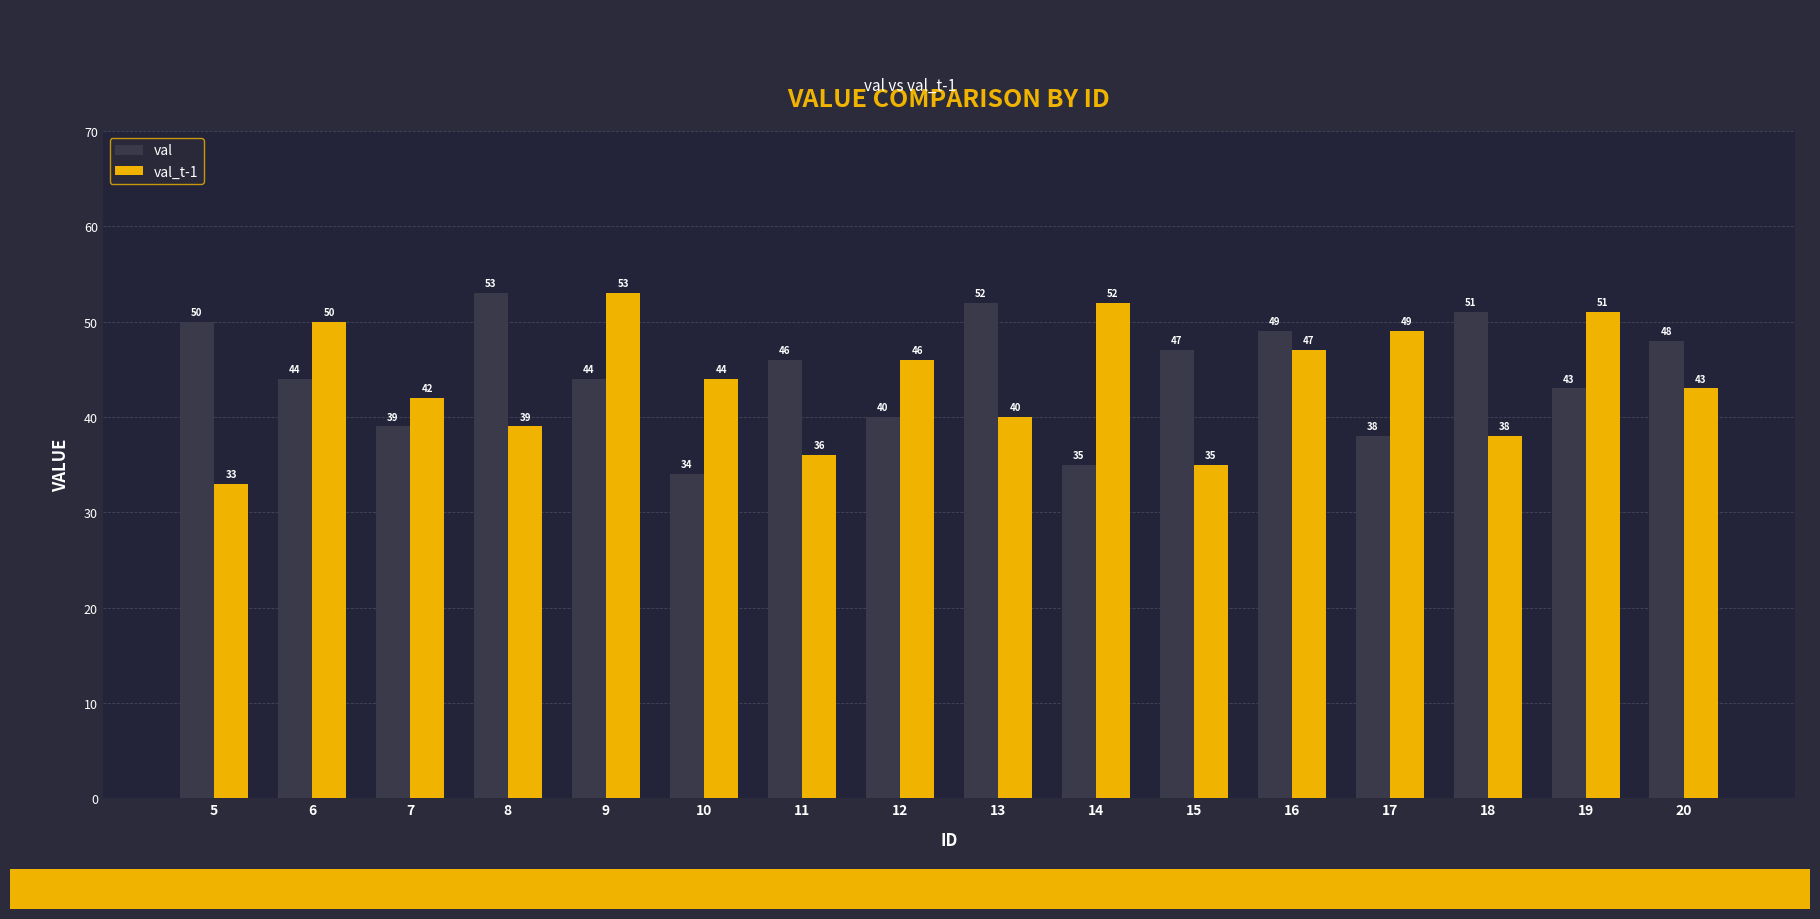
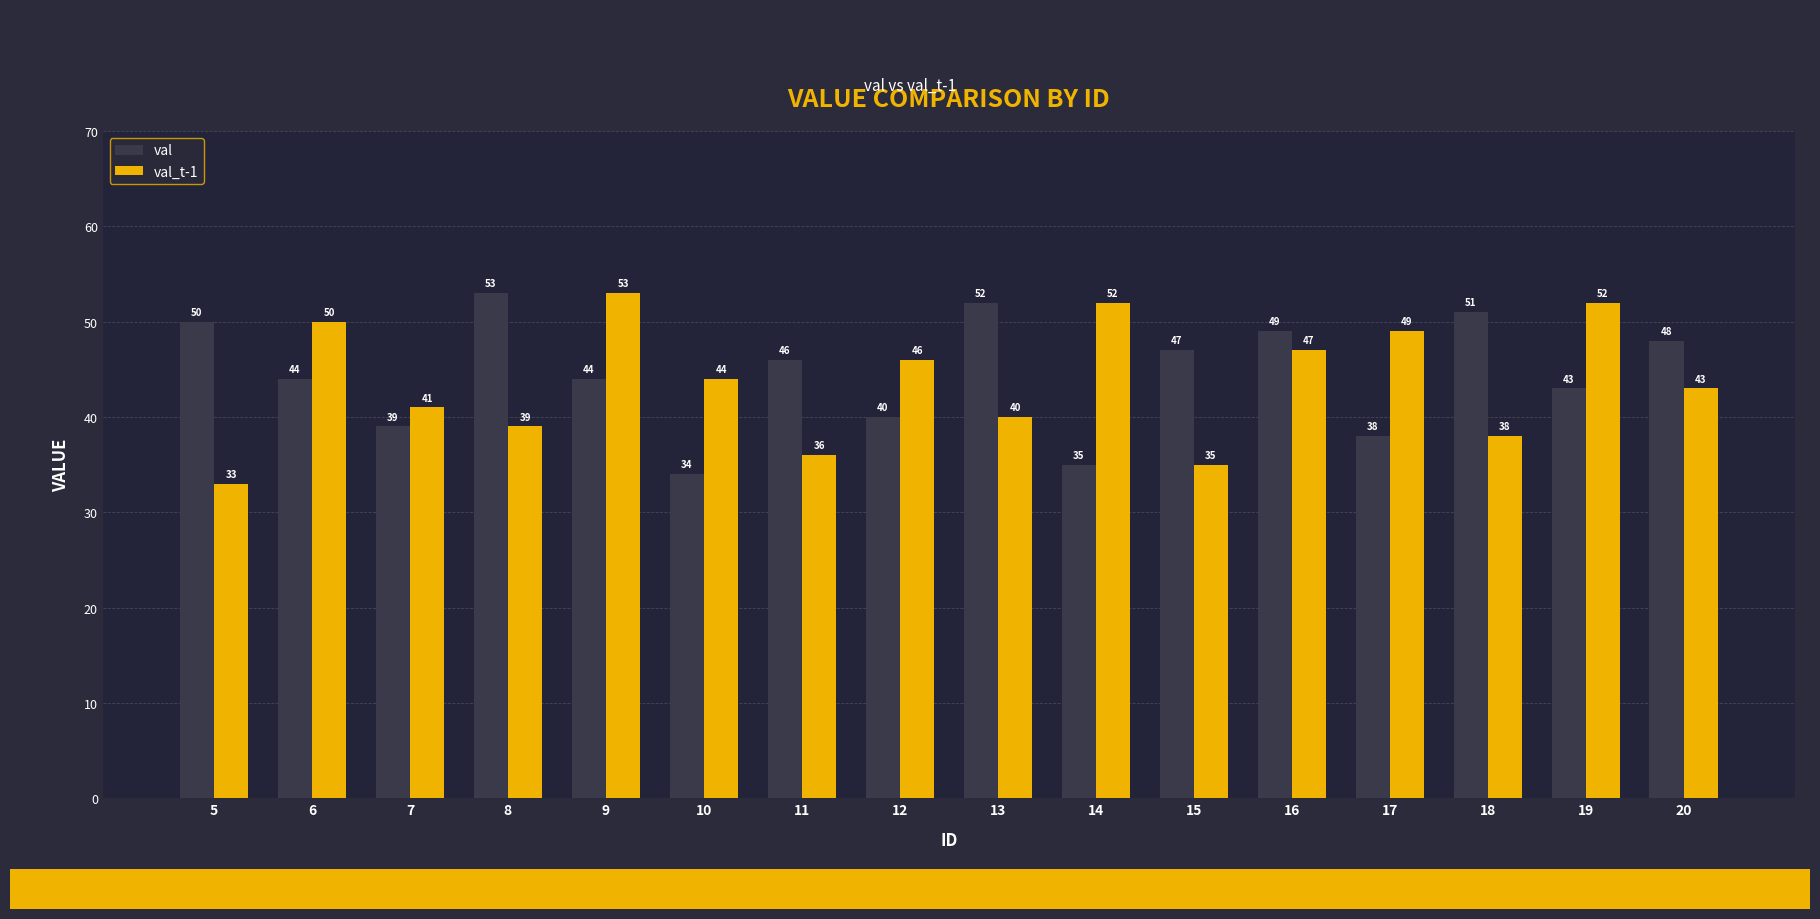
  {
    "val": {
      "5": 50,
      "6": 44,
      "7": 39,
      "8": 53,
      "9": 44,
      "10": 34,
      "11": 46,
      "12": 40,
      "13": 52,
      "14": 35,
      "15": 47,
      "16": 49,
      "17": 38,
      "18": 51,
      "19": 43,
      "20": 48
    },
    "val_t-1": {
      "5": 33,
      "6": 50,
-     "7": 42,
+     "7": 41,
      "8": 39,
      "9": 53,
      "10": 44,
      "11": 36,
      "12": 46,
      "13": 40,
      "14": 52,
      "15": 35,
      "16": 47,
      "17": 49,
      "18": 38,
-     "19": 51,
+     "19": 52,
      "20": 43
    }
  }
